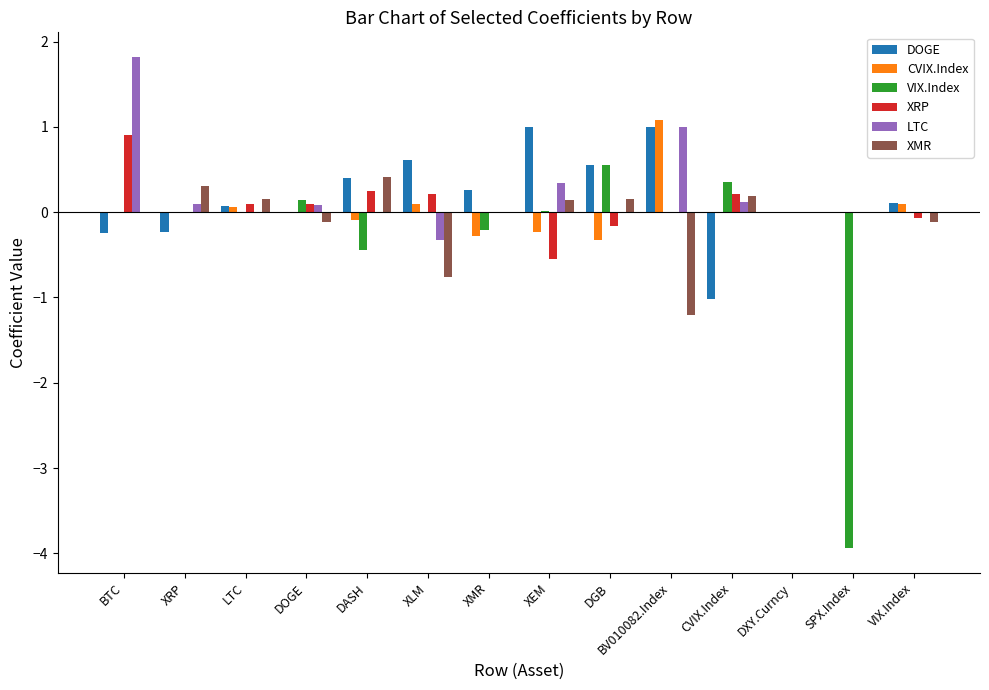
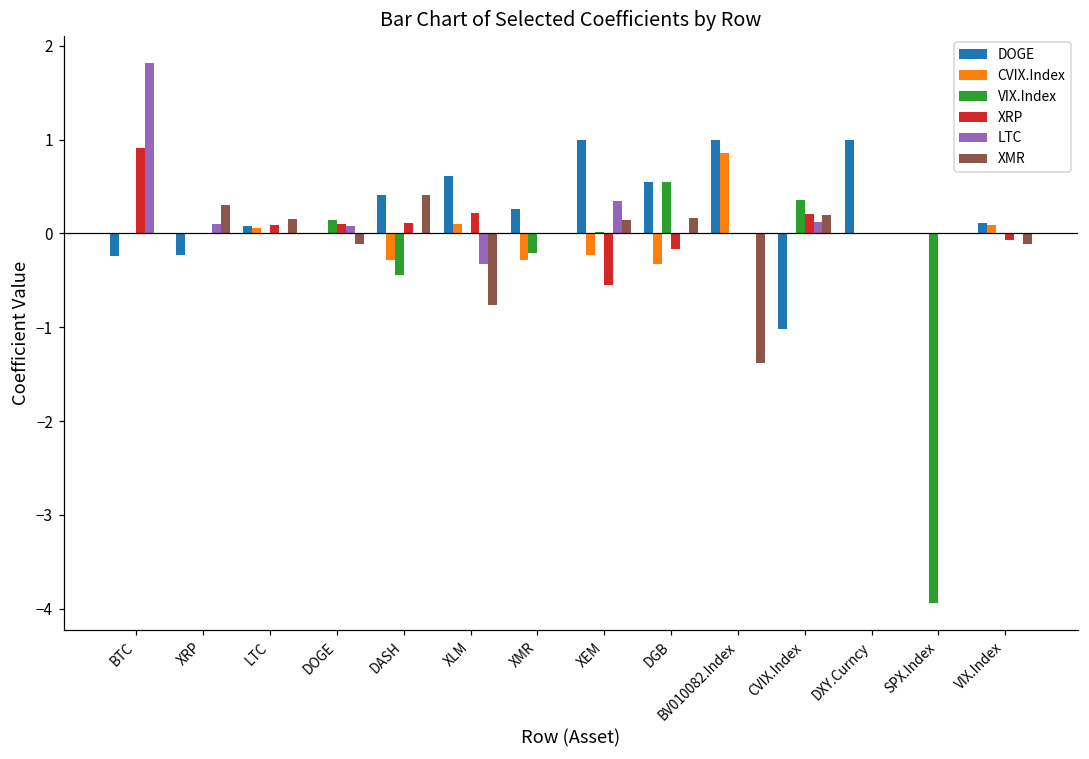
  {
    "DOGE": {
      "BTC": -0.2,
      "XRP": -0.2,
      "LTC": 0.1,
      "DOGE": 0,
      "DASH": 0.4,
      "XLM": 0.6,
      "XMR": 0.3,
      "XEM": 1,
      "DGB": 0.6,
      "BV010082.Index": 1,
      "CVIX.Index": -1,
-     "DXY.Curncy": 0,
+     "DXY.Curncy": 1,
      "SPX.Index": 0,
      "VIX.Index": 0.1
    },
    "CVIX.Index": {
      "BTC": 0.0,
      "XRP": 0.0,
      "LTC": 0.1,
      "DOGE": 0.0,
-     "DASH": -0.1,
+     "DASH": -0.3,
      "XLM": 0.1,
      "XMR": -0.3,
      "XEM": -0.2,
      "DGB": -0.3,
-     "BV010082.Index": 1.1,
+     "BV010082.Index": 0.9,
      "CVIX.Index": 0.0,
      "DXY.Curncy": 0.0,
      "SPX.Index": 0.0,
      "VIX.Index": 0.1
    },
    "VIX.Index": {
      "BTC": 0.0,
      "XRP": 0.0,
      "LTC": 0.0,
      "DOGE": 0.1,
      "DASH": -0.4,
      "XLM": 0.0,
      "XMR": -0.2,
      "DGB": 0.6,
      "BV010082.Index": 0.0,
      "CVIX.Index": 0.4,
      "DXY.Curncy": 0.0,
      "SPX.Index": -3.9,
      "VIX.Index": 0.0
    },
    "XRP": {
      "BTC": 0.9,
      "XRP": 0.0,
      "LTC": 0.1,
      "DOGE": 0.1,
-     "DASH": 0.3,
+     "DASH": 0.1,
      "XLM": 0.2,
      "XMR": 0.0,
      "XEM": -0.5,
      "DGB": -0.2,
      "BV010082.Index": 0.0,
      "CVIX.Index": 0.2,
      "DXY.Curncy": 0.0,
      "SPX.Index": 0.0,
      "VIX.Index": -0.1
    },
    "LTC": {
      "BTC": 1.8,
      "XRP": 0.1,
      "LTC": 0,
      "DOGE": 0.1,
      "DASH": 0,
      "XLM": -0.3,
      "XMR": 0,
      "XEM": 0.3,
      "DGB": 0,
-     "BV010082.Index": 1,
+     "BV010082.Index": 0,
      "CVIX.Index": 0.1,
      "DXY.Curncy": 0,
      "SPX.Index": 0,
      "VIX.Index": 0
    },
    "XMR": {
      "BTC": 0.0,
      "XRP": 0.3,
      "LTC": 0.2,
      "DOGE": -0.1,
      "DASH": 0.4,
      "XLM": -0.8,
      "XMR": 0.0,
      "XEM": 0.1,
      "DGB": 0.2,
-     "BV010082.Index": -1.2,
+     "BV010082.Index": -1.4,
      "CVIX.Index": 0.2,
      "DXY.Curncy": 0.0,
      "SPX.Index": 0.0,
      "VIX.Index": -0.1
    }
  }
